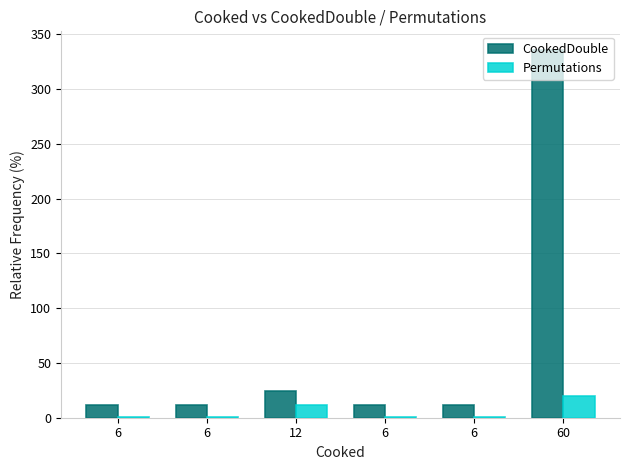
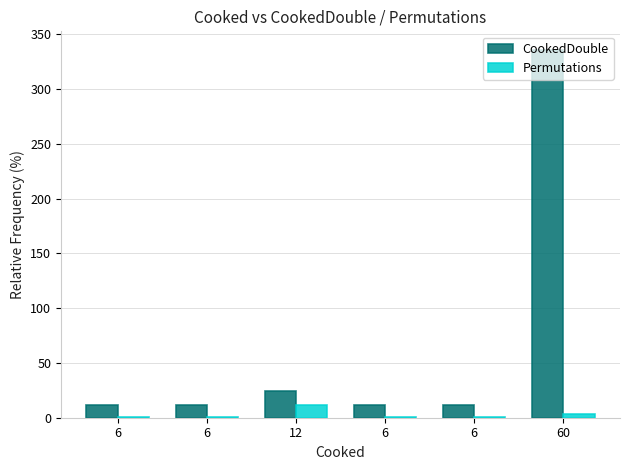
  {
    "CookedDouble": {
      "12": 24
    },
    "Permutations": {
      "12": 12,
-     "60": 20
+     "60": 3
    }
  }
